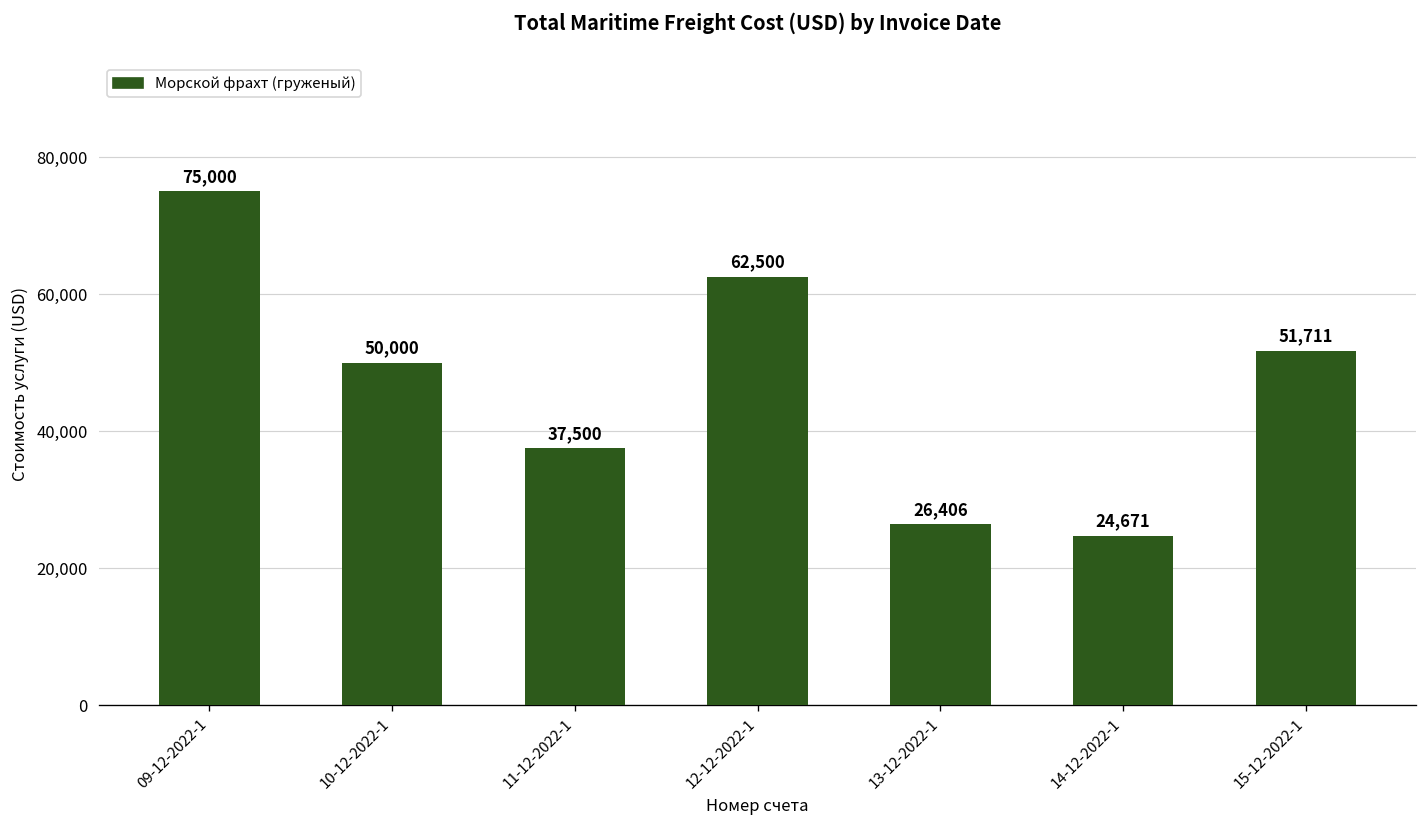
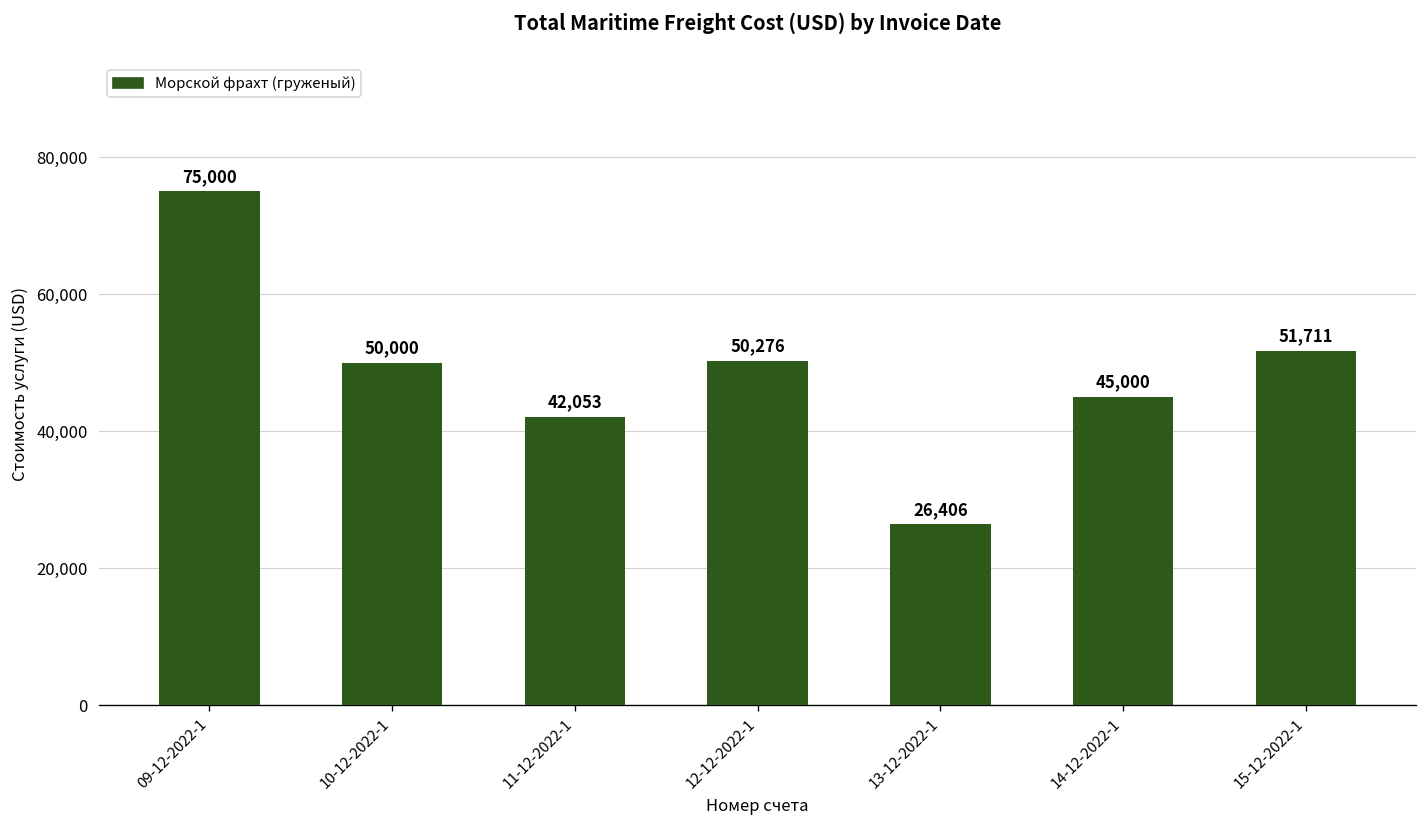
  {
    "09-12-2022-1": "75,000",
    "10-12-2022-1": "50,000",
-   "11-12-2022-1": "37,500",
-   "12-12-2022-1": "62,500",
+   "11-12-2022-1": "42,053",
+   "12-12-2022-1": "50,276",
    "13-12-2022-1": "26,406",
-   "14-12-2022-1": "24,671",
+   "14-12-2022-1": "45,000",
    "15-12-2022-1": "51,711"
  }
